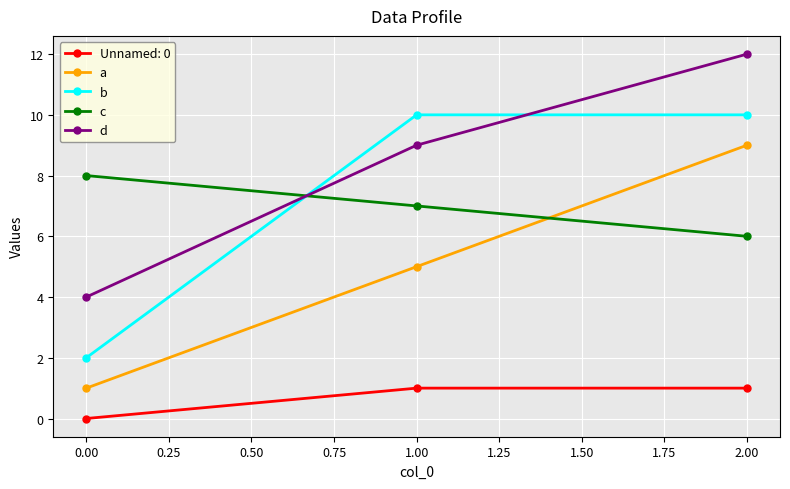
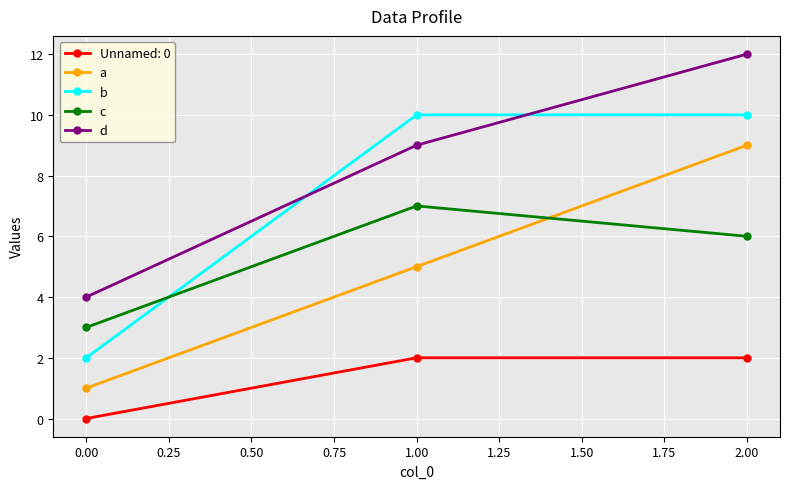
  {
    "Unnamed: 0": {
      "0.00": 0,
-     "1.00": 1,
-     "2.00": 1
+     "1.00": 2,
+     "2.00": 2
    },
    "a": {
      "0.00": 1,
      "1.00": 5,
      "2.00": 9
    },
    "b": {
      "0.00": 2,
      "1.00": 10,
      "2.00": 10
    },
    "c": {
-     "0.00": 8,
+     "0.00": 3,
      "1.00": 7,
      "2.00": 6
    },
    "d": {
      "0.00": 4,
      "1.00": 9,
      "2.00": 12
    }
  }
